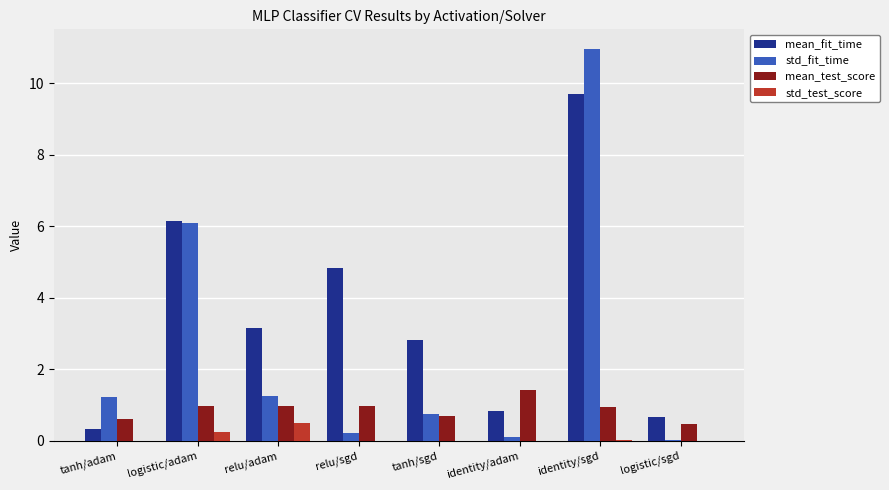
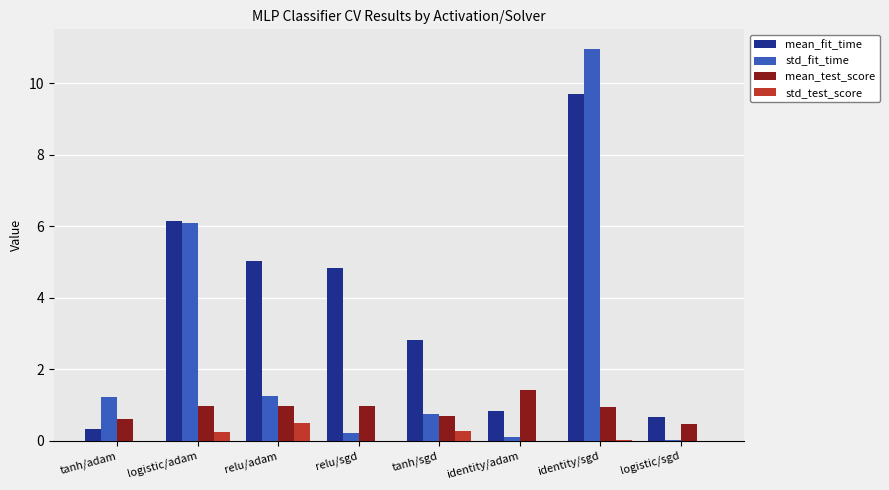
  {
    "mean_fit_time": {
      "tanh/adam": 0.3,
      "logistic/adam": 6.1,
-     "relu/adam": 3.2,
+     "relu/adam": 5.0,
      "relu/sgd": 4.8,
      "tanh/sgd": 2.8,
      "identity/adam": 0.8,
      "identity/sgd": 9.7,
      "logistic/sgd": 0.7
    },
    "std_fit_time": {
      "tanh/adam": 1.2,
      "logistic/adam": 6.1,
      "relu/adam": 1.2,
      "relu/sgd": 0.2,
      "tanh/sgd": 0.8,
      "identity/adam": 0.1,
      "identity/sgd": 11.0
    },
    "mean_test_score": {
      "tanh/adam": 0.6,
      "logistic/adam": 1.0,
      "relu/adam": 1.0,
      "relu/sgd": 1.0,
      "tanh/sgd": 0.7,
      "identity/adam": 1.4,
      "identity/sgd": 0.9,
      "logistic/sgd": 0.5
    },
    "std_test_score": {
      "logistic/adam": 0.3,
      "relu/adam": 0.5,
-     "tanh/sgd": 0.0
+     "tanh/sgd": 0.3
    }
  }
